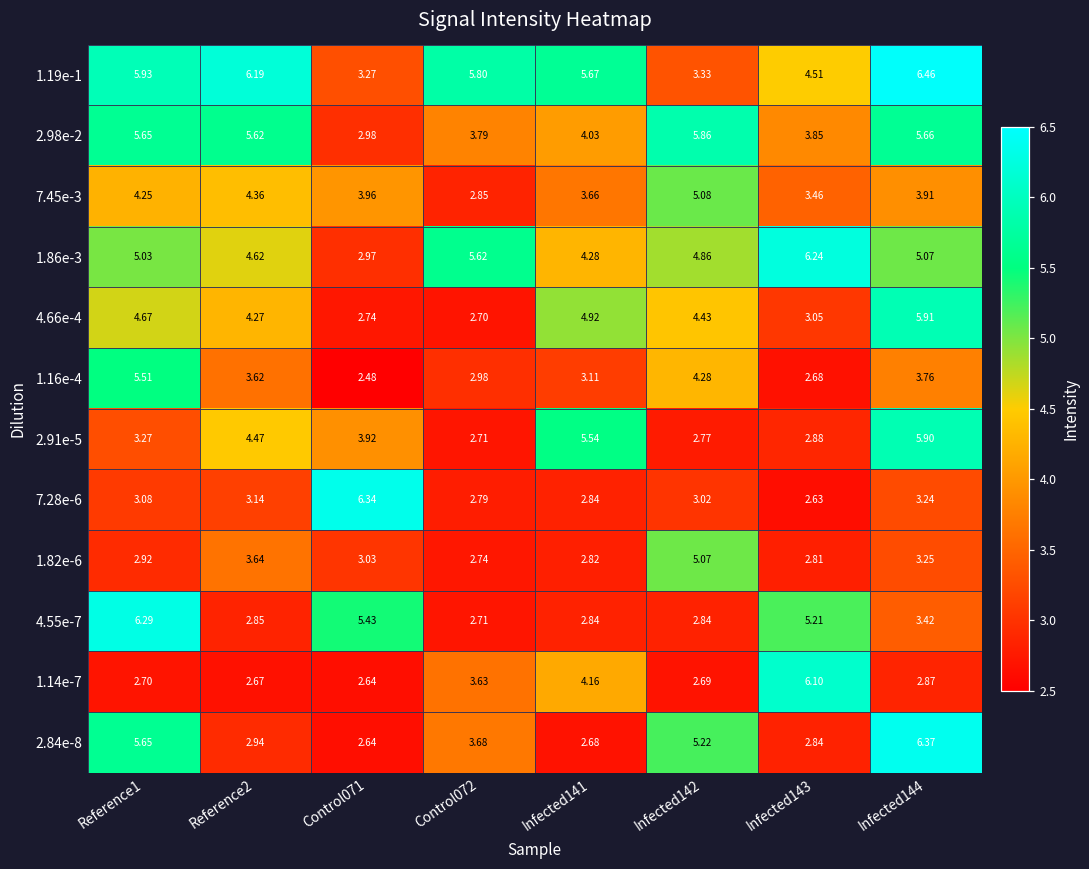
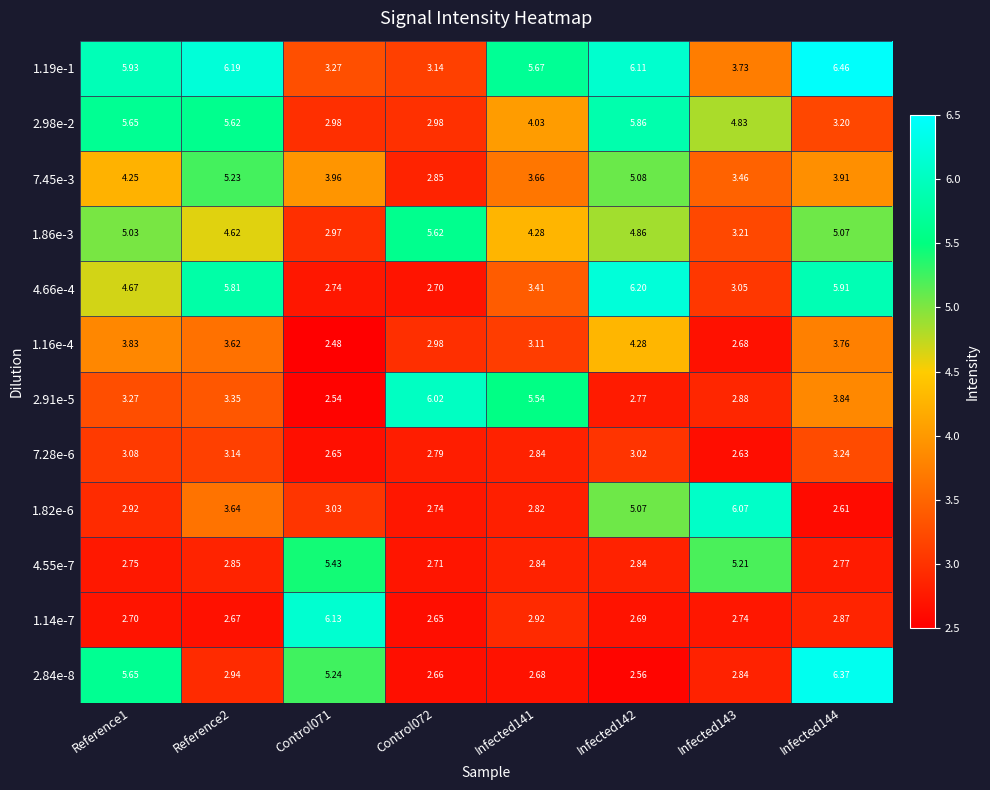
  {
    "1.19e-1": {
      "Reference1": 5.93,
      "Reference2": 6.19,
      "Control071": 3.27,
-     "Control072": 5.80,
+     "Control072": 3.14,
      "Infected141": 5.67,
-     "Infected142": 3.33,
-     "Infected143": 4.51,
+     "Infected142": 6.11,
+     "Infected143": 3.73,
      "Infected144": 6.46
    },
    "2.98e-2": {
      "Reference1": 5.65,
      "Reference2": 5.62,
      "Control071": 2.98,
-     "Control072": 3.79,
+     "Control072": 2.98,
      "Infected141": 4.03,
      "Infected142": 5.86,
-     "Infected143": 3.85,
-     "Infected144": 5.66
+     "Infected143": 4.83,
+     "Infected144": 3.20
    },
    "7.45e-3": {
      "Reference1": 4.25,
-     "Reference2": 4.36,
+     "Reference2": 5.23,
      "Control071": 3.96,
      "Control072": 2.85,
      "Infected141": 3.66,
      "Infected142": 5.08,
      "Infected143": 3.46,
      "Infected144": 3.91
    },
    "1.86e-3": {
      "Reference1": 5.03,
      "Reference2": 4.62,
      "Control071": 2.97,
      "Control072": 5.62,
      "Infected141": 4.28,
      "Infected142": 4.86,
-     "Infected143": 6.24,
+     "Infected143": 3.21,
      "Infected144": 5.07
    },
    "4.66e-4": {
      "Reference1": 4.67,
-     "Reference2": 4.27,
+     "Reference2": 5.81,
      "Control071": 2.74,
      "Control072": 2.70,
-     "Infected141": 4.92,
-     "Infected142": 4.43,
+     "Infected141": 3.41,
+     "Infected142": 6.20,
      "Infected143": 3.05,
      "Infected144": 5.91
    },
    "1.16e-4": {
-     "Reference1": 5.51,
+     "Reference1": 3.83,
      "Reference2": 3.62,
      "Control071": 2.48,
      "Control072": 2.98,
      "Infected141": 3.11,
      "Infected142": 4.28,
      "Infected143": 2.68,
      "Infected144": 3.76
    },
    "2.91e-5": {
      "Reference1": 3.27,
-     "Reference2": 4.47,
-     "Control071": 3.92,
-     "Control072": 2.71,
+     "Reference2": 3.35,
+     "Control071": 2.54,
+     "Control072": 6.02,
      "Infected141": 5.54,
      "Infected142": 2.77,
      "Infected143": 2.88,
-     "Infected144": 5.90
+     "Infected144": 3.84
    },
    "7.28e-6": {
      "Reference1": 3.08,
      "Reference2": 3.14,
-     "Control071": 6.34,
+     "Control071": 2.65,
      "Control072": 2.79,
      "Infected141": 2.84,
      "Infected142": 3.02,
      "Infected143": 2.63,
      "Infected144": 3.24
    },
    "1.82e-6": {
      "Reference1": 2.92,
      "Reference2": 3.64,
      "Control071": 3.03,
      "Control072": 2.74,
      "Infected141": 2.82,
      "Infected142": 5.07,
-     "Infected143": 2.81,
-     "Infected144": 3.25
+     "Infected143": 6.07,
+     "Infected144": 2.61
    },
    "4.55e-7": {
-     "Reference1": 6.29,
+     "Reference1": 2.75,
      "Reference2": 2.85,
      "Control071": 5.43,
      "Control072": 2.71,
      "Infected141": 2.84,
      "Infected142": 2.84,
      "Infected143": 5.21,
-     "Infected144": 3.42
+     "Infected144": 2.77
    },
    "1.14e-7": {
      "Reference1": 2.70,
      "Reference2": 2.67,
-     "Control071": 2.64,
-     "Control072": 3.63,
-     "Infected141": 4.16,
+     "Control071": 6.13,
+     "Control072": 2.65,
+     "Infected141": 2.92,
      "Infected142": 2.69,
-     "Infected143": 6.10,
+     "Infected143": 2.74,
      "Infected144": 2.87
    },
    "2.84e-8": {
      "Reference1": 5.65,
      "Reference2": 2.94,
-     "Control071": 2.64,
-     "Control072": 3.68,
+     "Control071": 5.24,
+     "Control072": 2.66,
      "Infected141": 2.68,
-     "Infected142": 5.22,
+     "Infected142": 2.56,
      "Infected143": 2.84,
      "Infected144": 6.37
    }
  }
